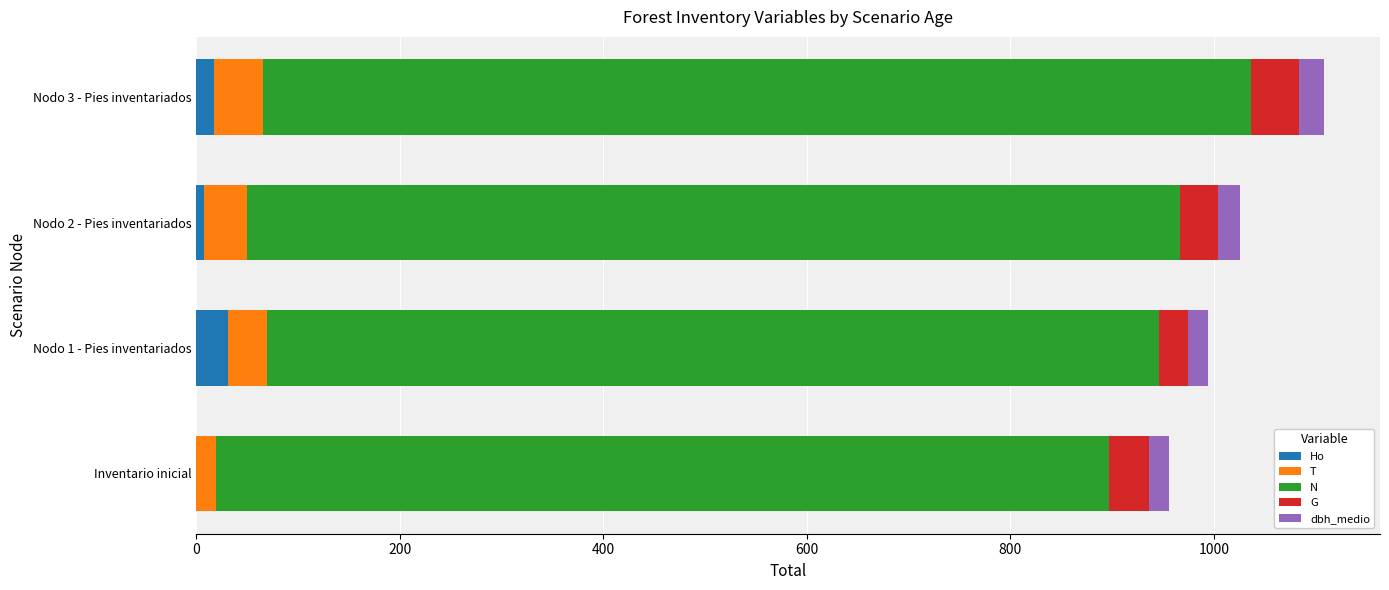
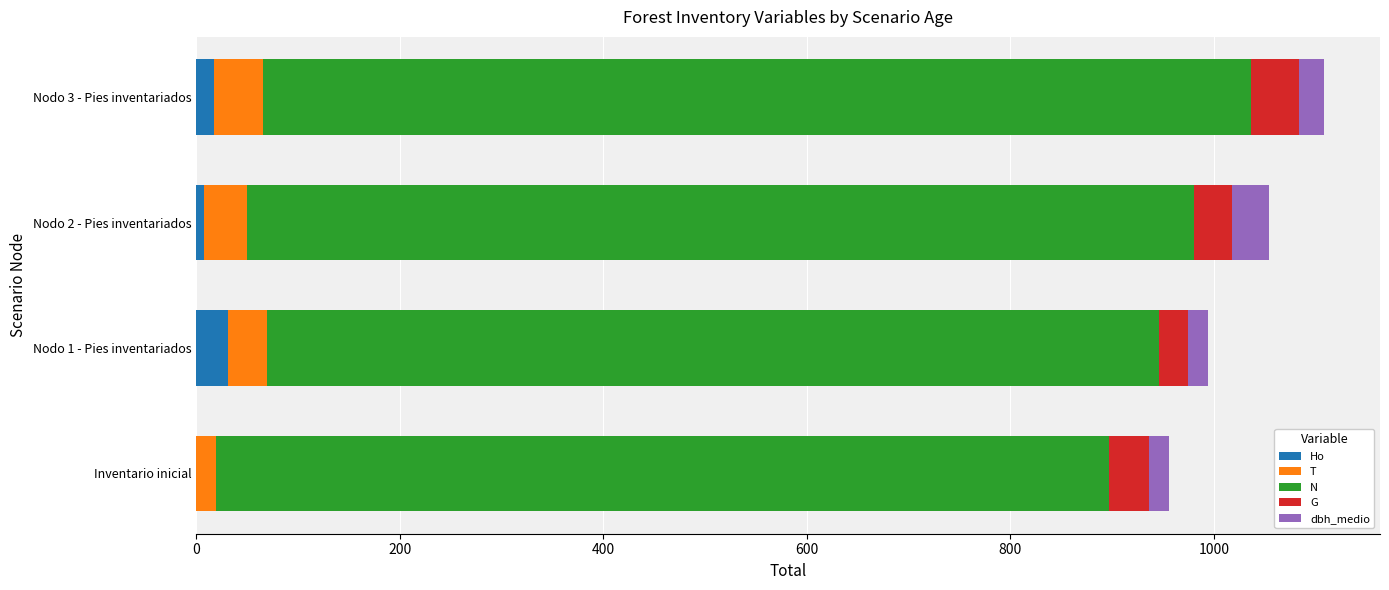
  {
    "Ho": {
      "Nodo 3 - Pies inventariados": 17,
      "Nodo 2 - Pies inventariados": 7,
      "Nodo 1 - Pies inventariados": 31,
      "Inventario inicial": 0
    },
    "T": {
      "Nodo 3 - Pies inventariados": 48,
      "Nodo 2 - Pies inventariados": 43,
      "Nodo 1 - Pies inventariados": 38,
      "Inventario inicial": 20
    },
    "N": {
      "Nodo 3 - Pies inventariados": 971,
-     "Nodo 2 - Pies inventariados": 916,
+     "Nodo 2 - Pies inventariados": 930,
      "Nodo 1 - Pies inventariados": 877,
      "Inventario inicial": 877
    },
    "G": {
      "Nodo 3 - Pies inventariados": 47,
      "Nodo 2 - Pies inventariados": 37,
      "Nodo 1 - Pies inventariados": 28,
      "Inventario inicial": 39
    },
    "dbh_medio": {
      "Nodo 3 - Pies inventariados": 24,
-     "Nodo 2 - Pies inventariados": 22,
+     "Nodo 2 - Pies inventariados": 37,
      "Nodo 1 - Pies inventariados": 20,
      "Inventario inicial": 20
    }
  }
